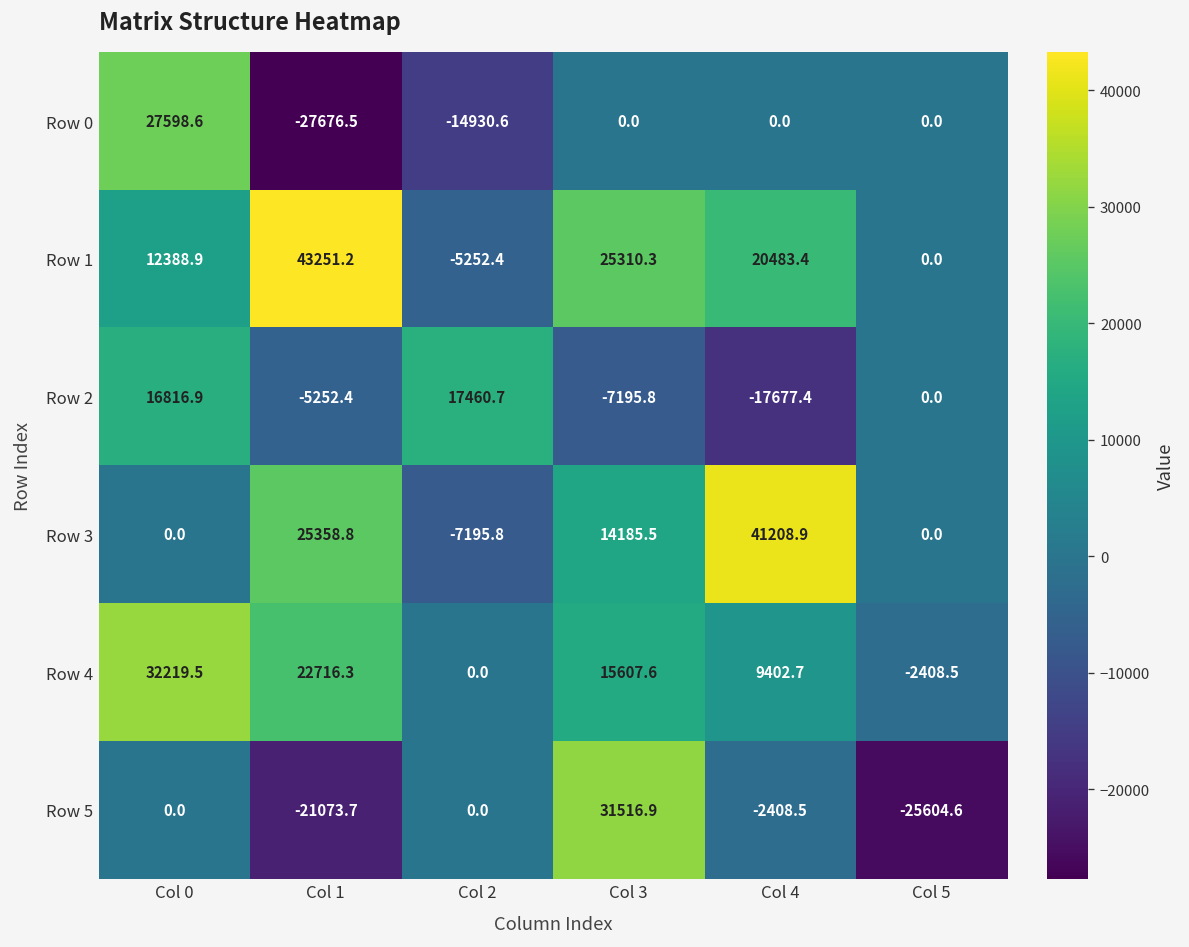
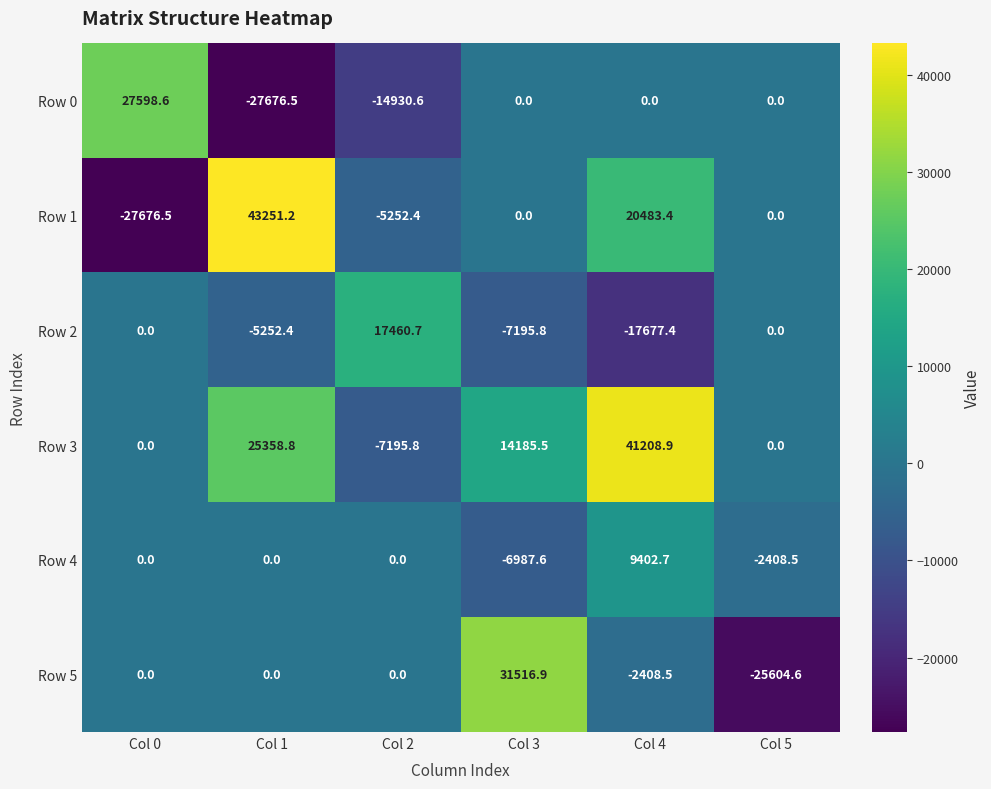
  {
    "Row 0": {
      "Col 0": 27598.6,
      "Col 1": -27676.5,
      "Col 2": -14930.6,
      "Col 3": 0.0,
      "Col 4": 0.0,
      "Col 5": 0.0
    },
    "Row 1": {
-     "Col 0": 12388.9,
+     "Col 0": -27676.5,
      "Col 1": 43251.2,
      "Col 2": -5252.4,
-     "Col 3": 25310.3,
+     "Col 3": 0.0,
      "Col 4": 20483.4,
      "Col 5": 0.0
    },
    "Row 2": {
-     "Col 0": 16816.9,
+     "Col 0": 0.0,
      "Col 1": -5252.4,
      "Col 2": 17460.7,
      "Col 3": -7195.8,
      "Col 4": -17677.4,
      "Col 5": 0.0
    },
    "Row 3": {
      "Col 0": 0.0,
      "Col 1": 25358.8,
      "Col 2": -7195.8,
      "Col 3": 14185.5,
      "Col 4": 41208.9,
      "Col 5": 0.0
    },
    "Row 4": {
-     "Col 0": 32219.5,
-     "Col 1": 22716.3,
+     "Col 0": 0.0,
+     "Col 1": 0.0,
      "Col 2": 0.0,
-     "Col 3": 15607.6,
+     "Col 3": -6987.6,
      "Col 4": 9402.7,
      "Col 5": -2408.5
    },
    "Row 5": {
      "Col 0": 0.0,
-     "Col 1": -21073.7,
+     "Col 1": 0.0,
      "Col 2": 0.0,
      "Col 3": 31516.9,
      "Col 4": -2408.5,
      "Col 5": -25604.6
    }
  }
